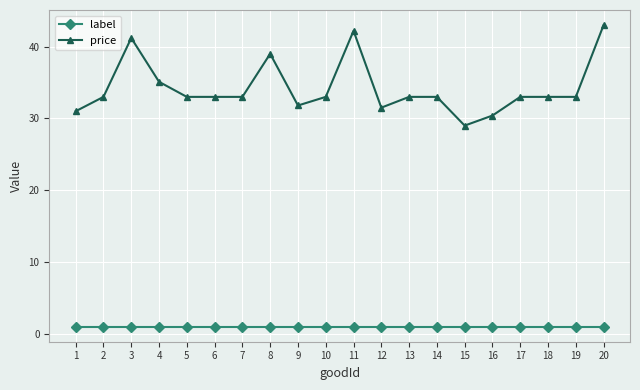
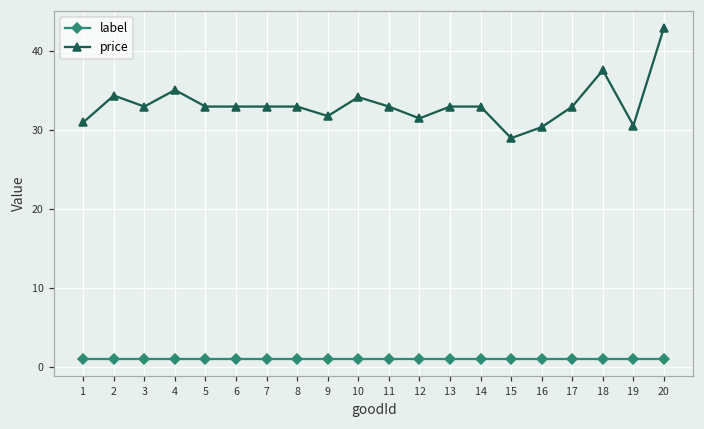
  {
    "label": {
      "1": 1,
      "2": 1,
      "3": 1,
      "4": 1,
      "5": 1,
      "6": 1,
      "7": 1,
      "8": 1,
      "9": 1,
      "10": 1,
      "11": 1,
      "12": 1,
      "13": 1,
      "14": 1,
      "15": 1,
      "16": 1,
      "17": 1,
      "18": 1,
      "19": 1,
      "20": 1
    },
    "price": {
      "1": 31,
-     "2": 33,
-     "3": 41,
+     "2": 34,
+     "3": 33,
      "4": 35,
      "5": 33,
      "6": 33,
      "7": 33,
-     "8": 39,
+     "8": 33,
      "9": 32,
-     "10": 33,
-     "11": 42,
+     "10": 34,
+     "11": 33,
      "12": 32,
      "13": 33,
      "14": 33,
      "15": 29,
      "16": 30,
      "17": 33,
-     "18": 33,
-     "19": 33,
+     "18": 38,
+     "19": 31,
      "20": 43
    }
  }
